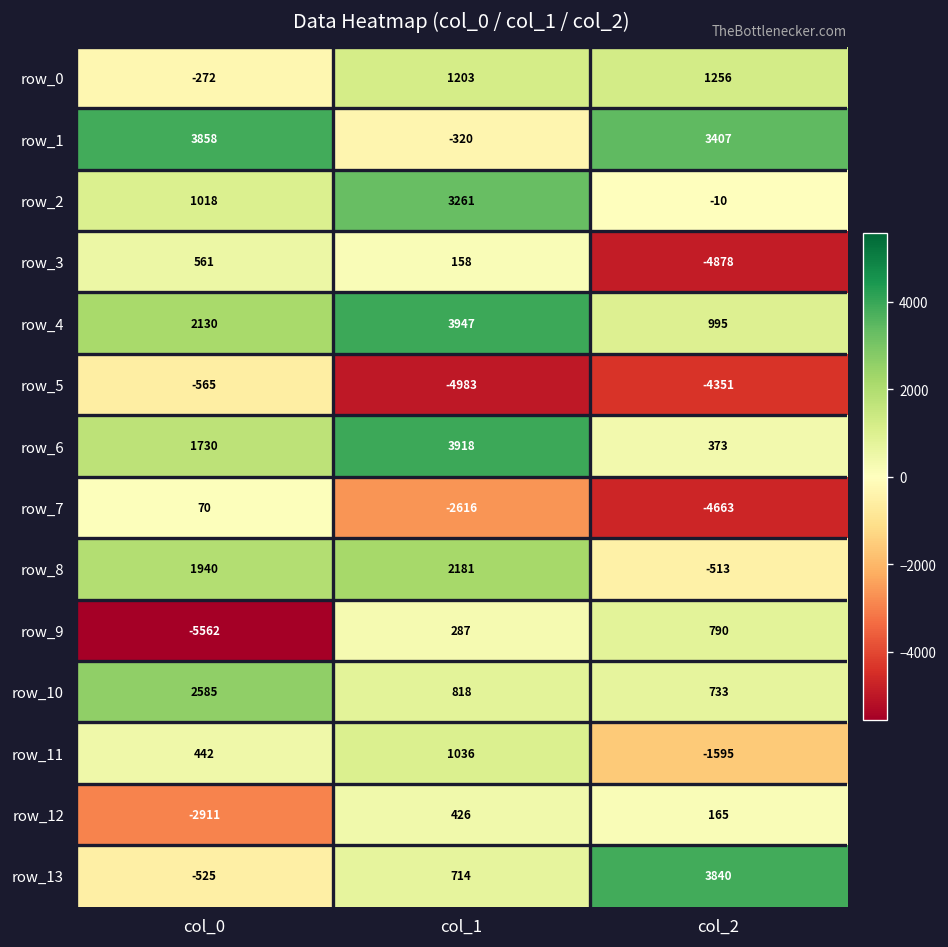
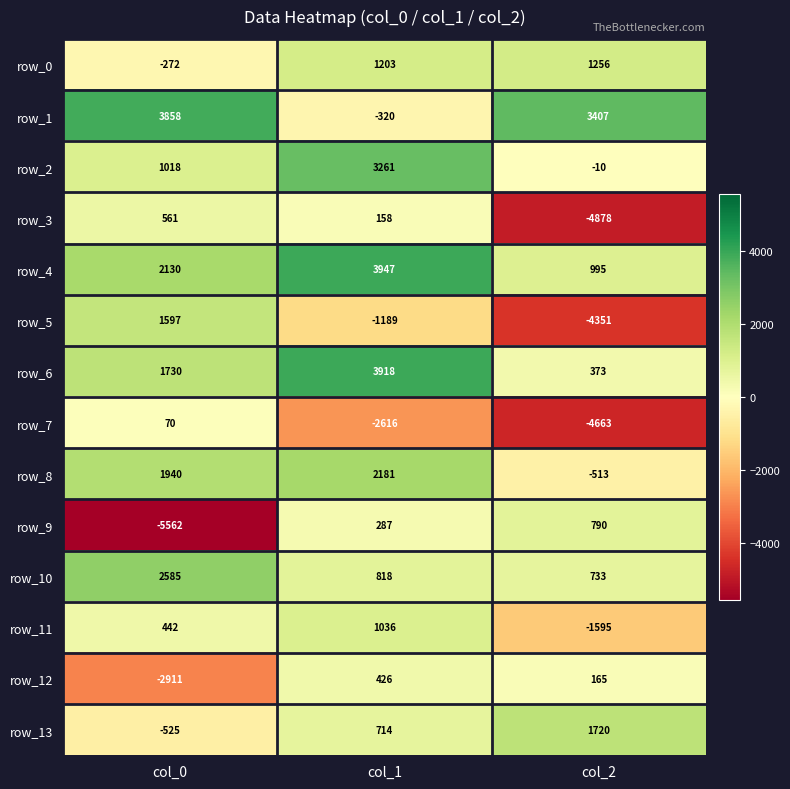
  {
    "row_0": {
      "col_0": -272,
      "col_1": 1203,
      "col_2": 1256
    },
    "row_1": {
      "col_0": 3858,
      "col_1": -320,
      "col_2": 3407
    },
    "row_2": {
      "col_0": 1018,
      "col_1": 3261,
      "col_2": -10
    },
    "row_3": {
      "col_0": 561,
      "col_1": 158,
      "col_2": -4878
    },
    "row_4": {
      "col_0": 2130,
      "col_1": 3947,
      "col_2": 995
    },
    "row_5": {
-     "col_0": -565,
-     "col_1": -4983,
+     "col_0": 1597,
+     "col_1": -1189,
      "col_2": -4351
    },
    "row_6": {
      "col_0": 1730,
      "col_1": 3918,
      "col_2": 373
    },
    "row_7": {
      "col_0": 70,
      "col_1": -2616,
      "col_2": -4663
    },
    "row_8": {
      "col_0": 1940,
      "col_1": 2181,
      "col_2": -513
    },
    "row_9": {
      "col_0": -5562,
      "col_1": 287,
      "col_2": 790
    },
    "row_10": {
      "col_0": 2585,
      "col_1": 818,
      "col_2": 733
    },
    "row_11": {
      "col_0": 442,
      "col_1": 1036,
      "col_2": -1595
    },
    "row_12": {
      "col_0": -2911,
      "col_1": 426,
      "col_2": 165
    },
    "row_13": {
      "col_0": -525,
      "col_1": 714,
-     "col_2": 3840
+     "col_2": 1720
    }
  }
